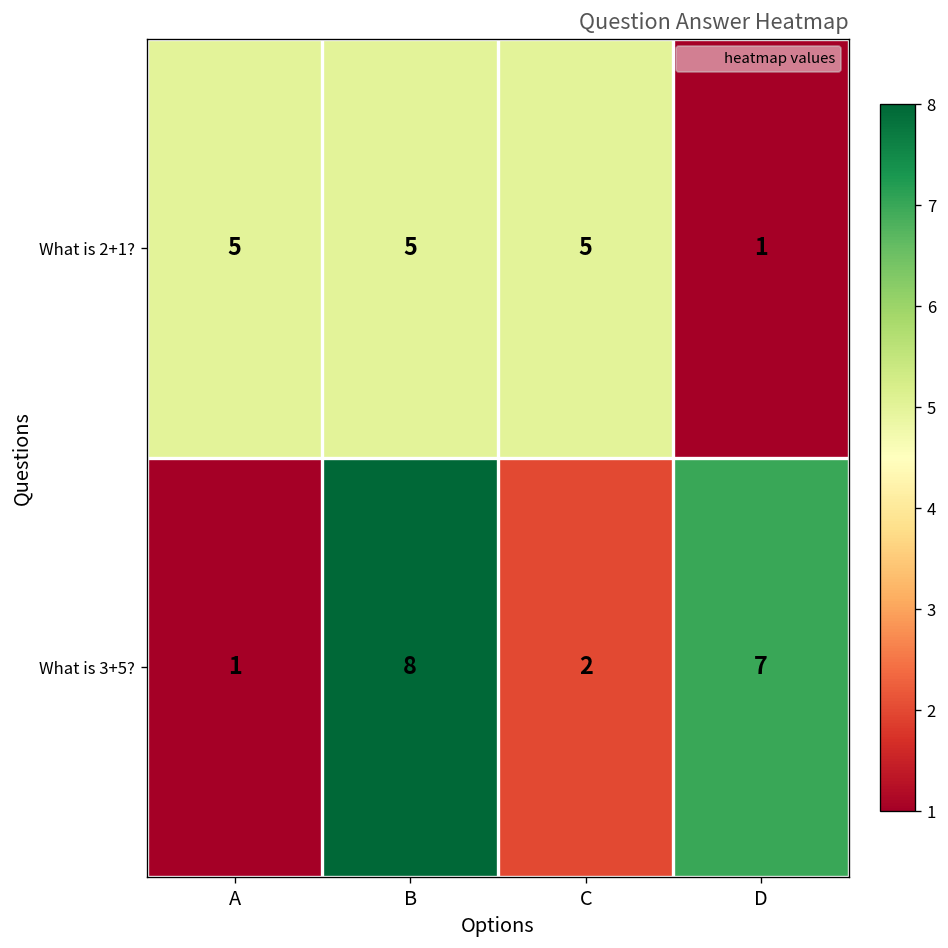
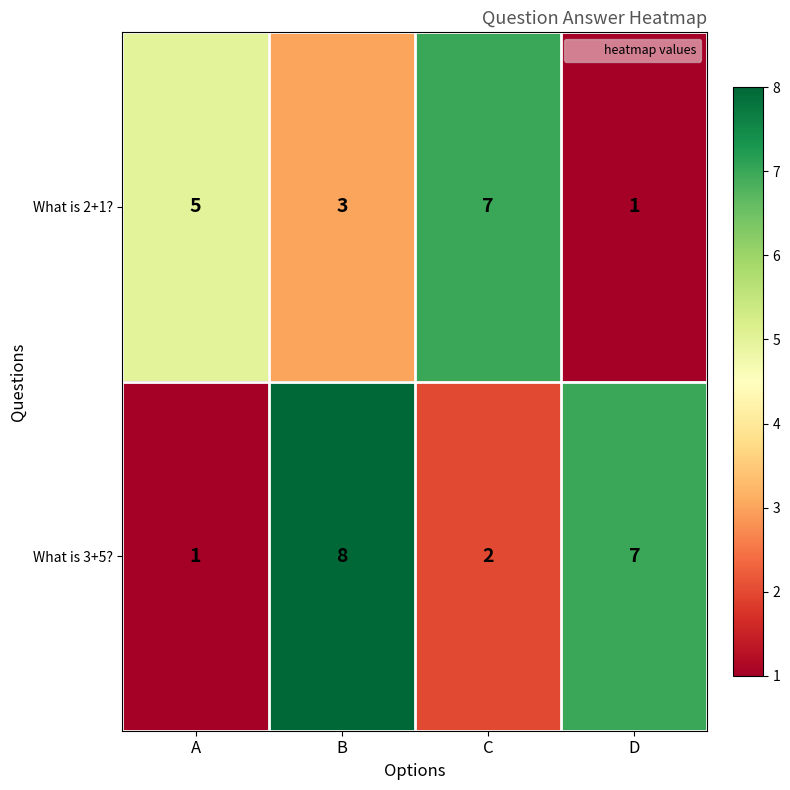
  {
    "What is 2+1?": {
      "A": 5,
-     "B": 5,
-     "C": 5,
+     "B": 3,
+     "C": 7,
      "D": 1
    },
    "What is 3+5?": {
      "A": 1,
      "B": 8,
      "C": 2,
      "D": 7
    }
  }
